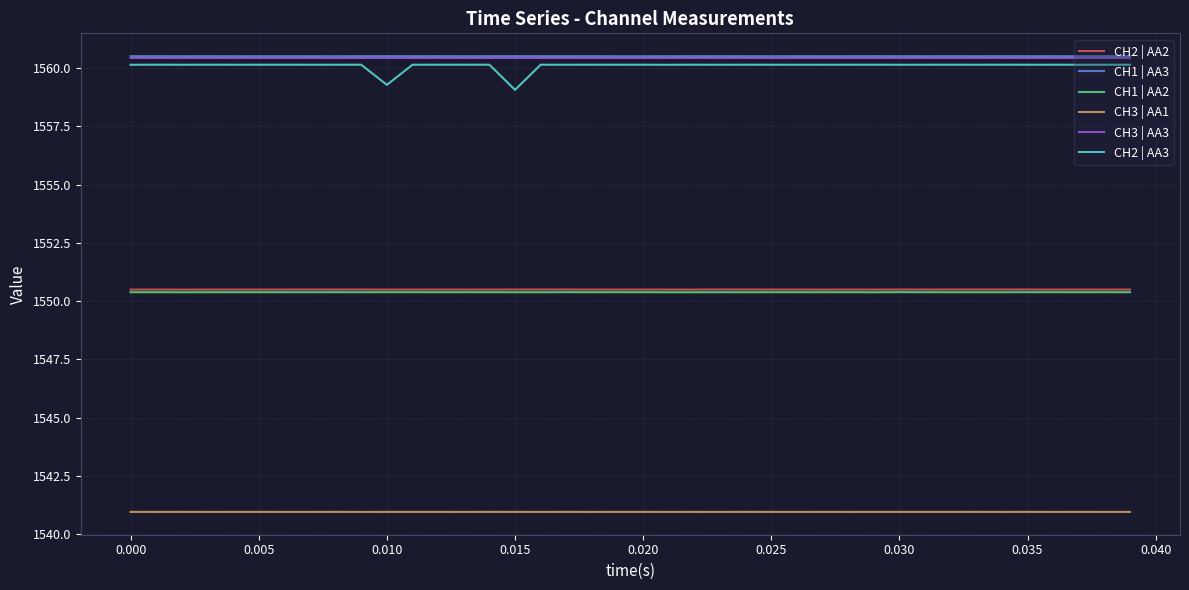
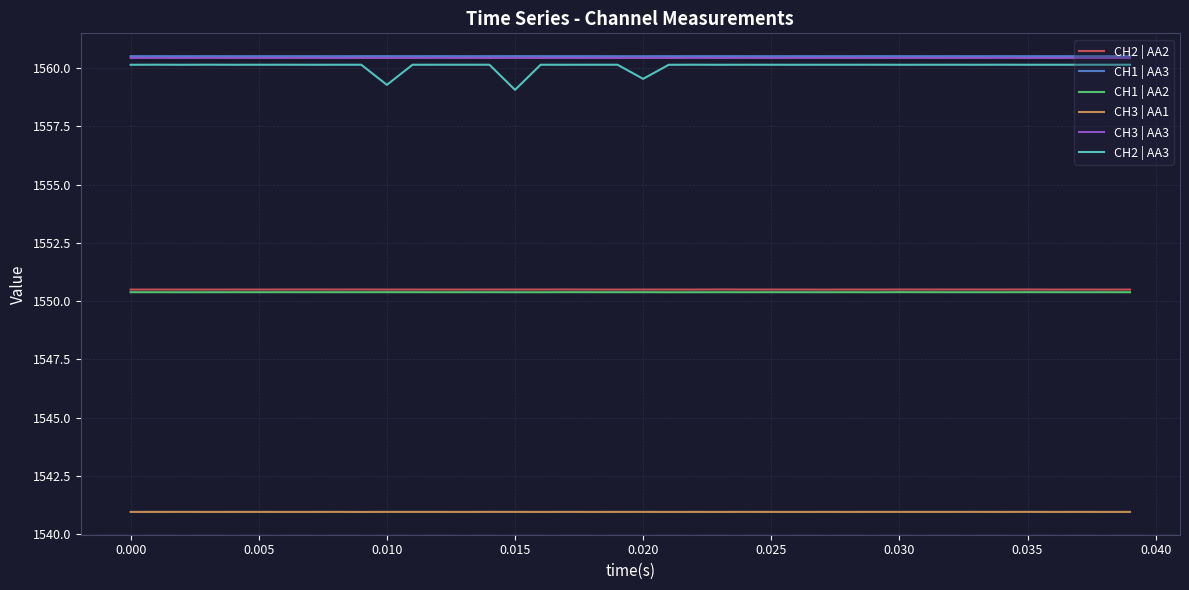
  {
    "CH2 | AA2": {
      "0.000": 1550.5,
      "0.005": 1550.5,
      "0.010": 1550.5,
      "0.015": 1550.5,
      "0.020": 1550.5,
      "0.025": 1550.5,
      "0.030": 1550.5,
      "0.035": 1550.5
    },
    "CH1 | AA2": {
      "0.000": 1550.4,
      "0.005": 1550.4,
      "0.010": 1550.4,
      "0.015": 1550.4,
      "0.020": 1550.4,
      "0.025": 1550.4,
      "0.030": 1550.4,
      "0.035": 1550.4
    },
    "CH3 | AA1": {
      "0.000": 1541.0,
      "0.005": 1541.0,
      "0.010": 1541.0,
      "0.015": 1541.0,
      "0.020": 1541.0,
      "0.025": 1541.0,
      "0.030": 1541.0,
      "0.035": 1541.0
    },
    "CH2 | AA3": {
      "0.000": 1560.1,
      "0.005": 1560.1,
      "0.010": 1559.3,
      "0.015": 1559.1,
-     "0.020": 1560.1,
+     "0.020": 1559.5,
      "0.025": 1560.1,
      "0.030": 1560.1,
      "0.035": 1560.1
    }
  }
